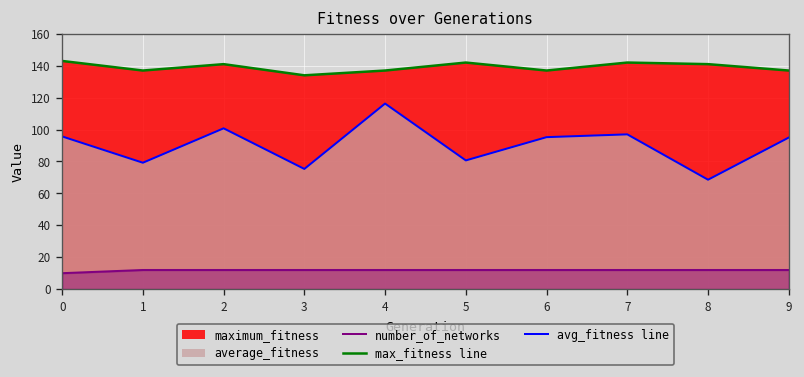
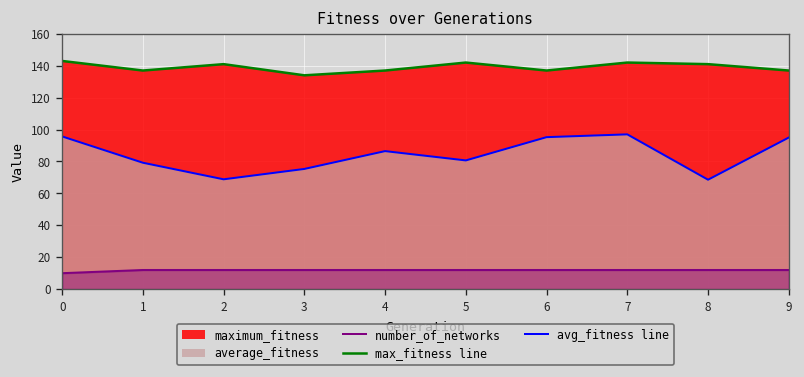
  {
    "maximum_fitness": {
      "0": 143,
      "1": 137,
      "2": 141,
      "3": 134,
      "4": 137,
      "5": 142,
      "6": 137,
      "7": 142,
      "8": 141,
      "9": 137
    },
    "average_fitness": {
      "0": 96,
      "1": 79,
-     "2": 101,
+     "2": 69,
      "3": 75,
-     "4": 116,
+     "4": 87,
      "5": 81,
      "6": 95,
      "7": 97,
      "8": 69,
      "9": 95
    },
    "number_of_networks": {
      "0": 10,
      "1": 12,
      "2": 12,
      "3": 12,
      "4": 12,
      "5": 12,
      "6": 12,
      "7": 12,
      "8": 12,
      "9": 12
    }
  }
